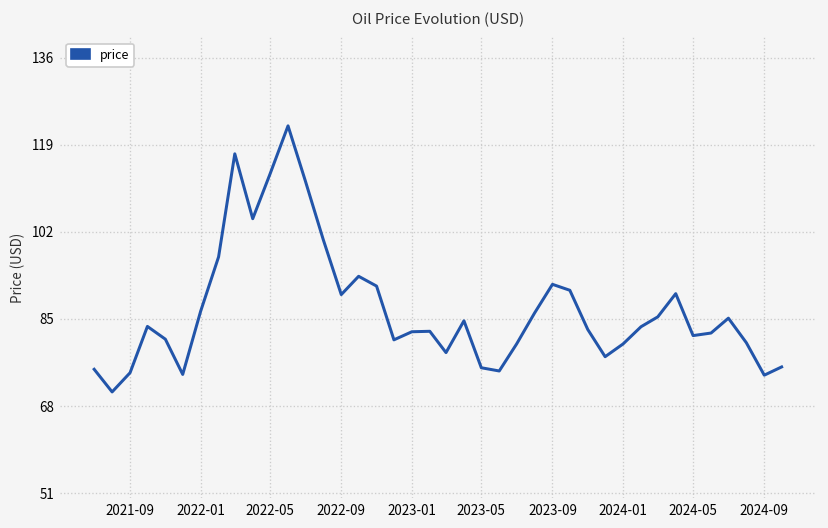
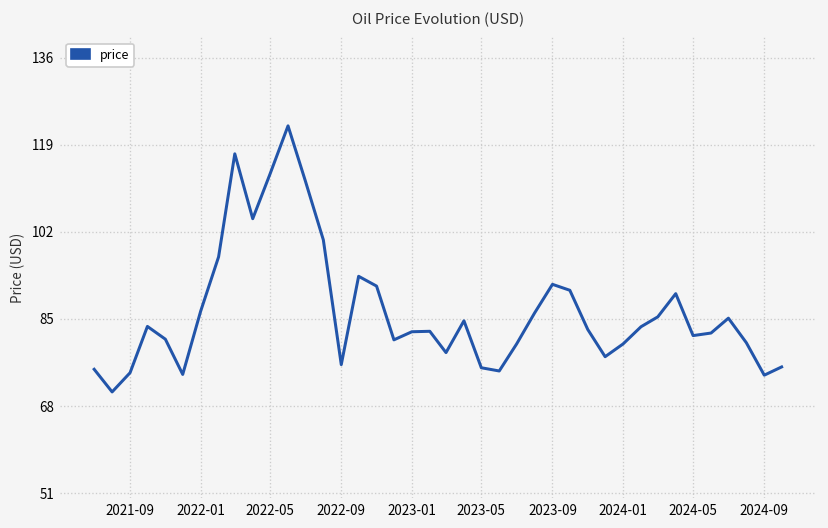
  {
    "2021-09": 74,
    "2022-01": 87,
    "2022-05": 113,
-   "2022-09": 90,
+   "2022-09": 76,
    "2023-01": 83,
    "2023-05": 75,
    "2023-09": 92,
    "2024-01": 80,
    "2024-05": 82,
    "2024-09": 74
  }
